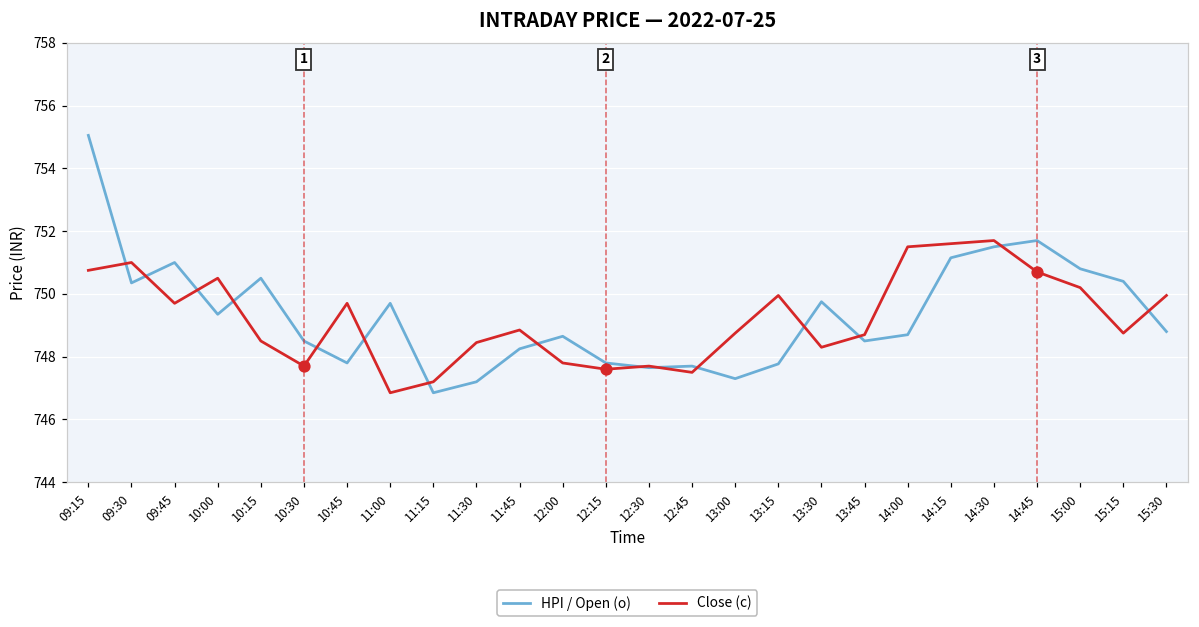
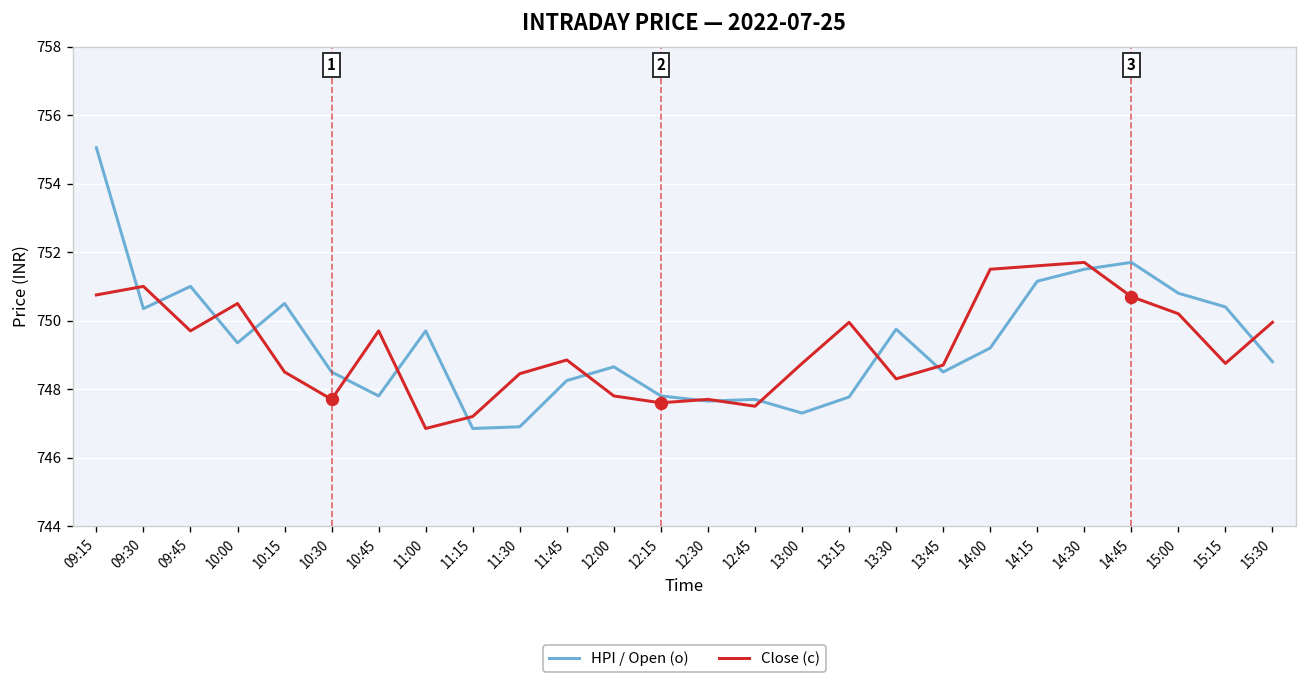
  {
    "HPI / Open (o)": {
      "09:15": 755.1,
      "09:30": 750.4,
      "09:45": 751.0,
      "10:00": 749.4,
      "10:15": 750.5,
      "10:30": 748.5,
      "10:45": 747.8,
      "11:00": 749.7,
      "11:15": 746.9,
-     "11:30": 747.2,
+     "11:30": 746.9,
      "11:45": 748.3,
      "12:00": 748.7,
      "12:15": 747.8,
      "12:45": 747.7,
      "13:00": 747.3,
      "13:15": 747.8,
      "13:30": 749.8,
      "13:45": 748.5,
-     "14:00": 748.7,
+     "14:00": 749.2,
      "14:15": 751.2,
      "14:30": 751.5,
      "14:45": 751.7,
      "15:00": 750.8,
      "15:15": 750.4,
      "15:30": 748.8
    }
  }
